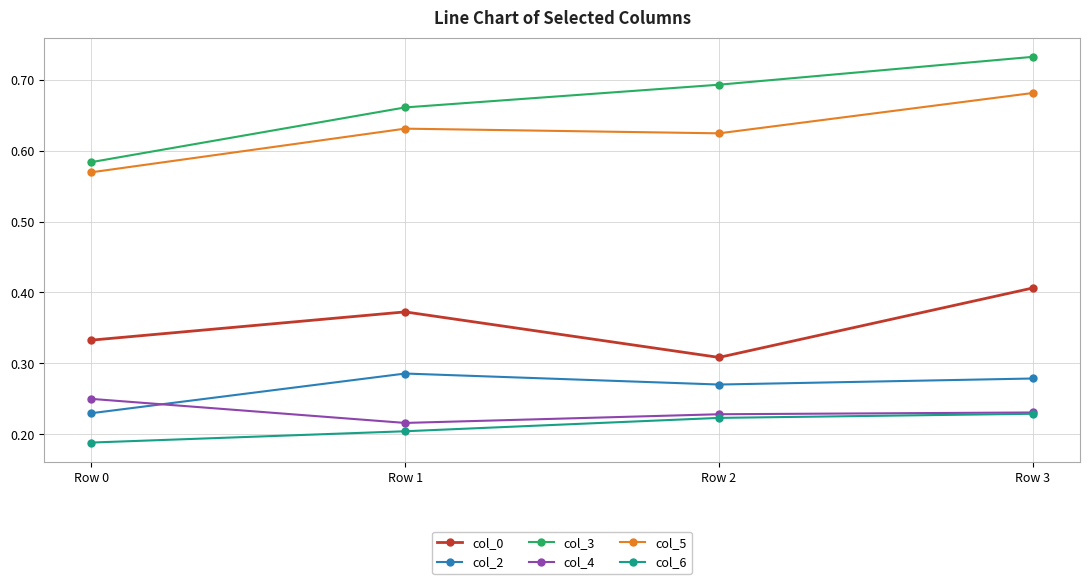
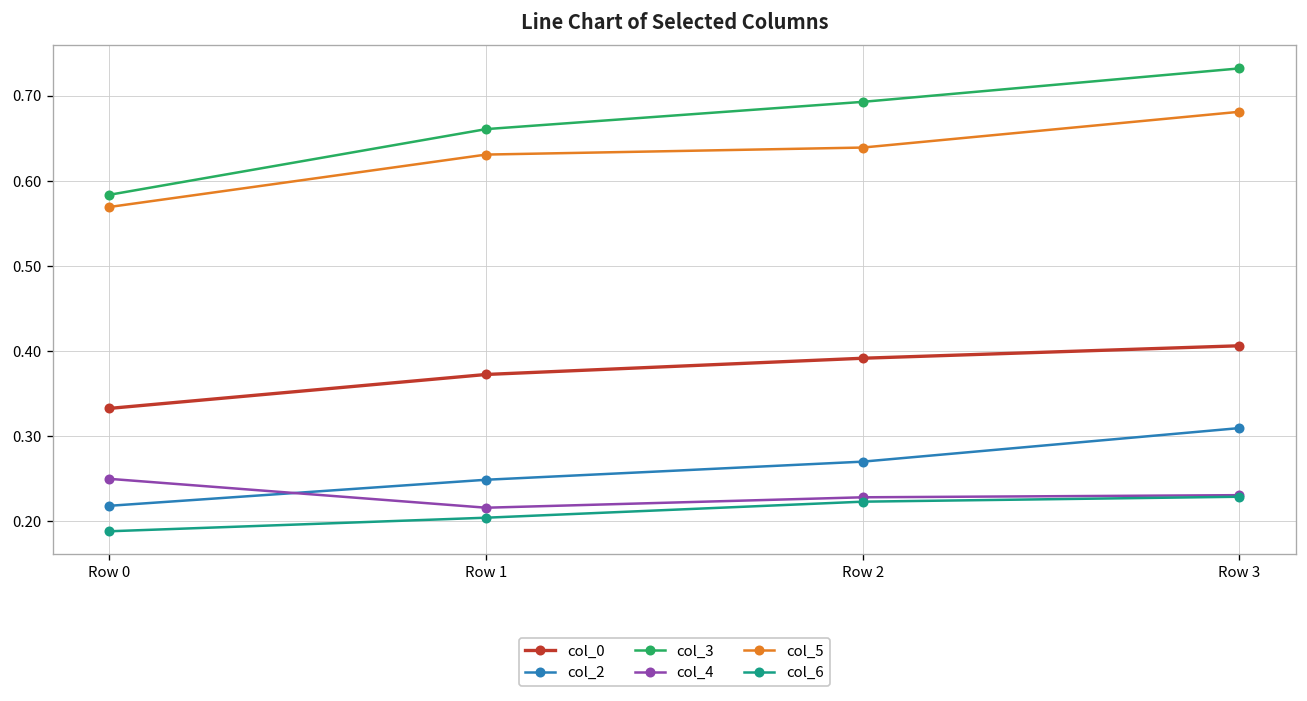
  {
    "col_0": {
      "Row 0": 0.33,
      "Row 1": 0.37,
-     "Row 2": 0.31,
+     "Row 2": 0.39,
      "Row 3": 0.41
    },
    "col_2": {
-     "Row 0": 0.23,
-     "Row 1": 0.29,
+     "Row 0": 0.22,
+     "Row 1": 0.25,
      "Row 2": 0.27,
-     "Row 3": 0.28
+     "Row 3": 0.31
    },
    "col_4": {
      "Row 0": 0.25,
      "Row 1": 0.22,
      "Row 2": 0.23
    },
    "col_5": {
      "Row 0": 0.57,
      "Row 1": 0.63,
-     "Row 2": 0.62,
+     "Row 2": 0.64,
      "Row 3": 0.68
    }
  }
